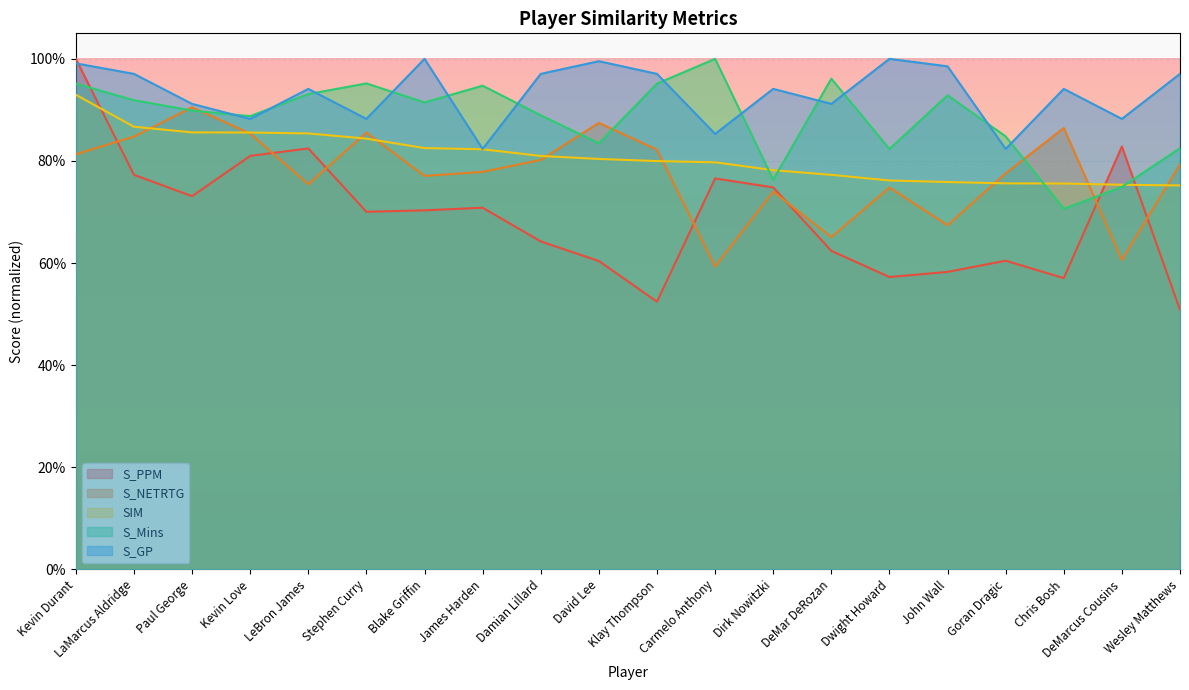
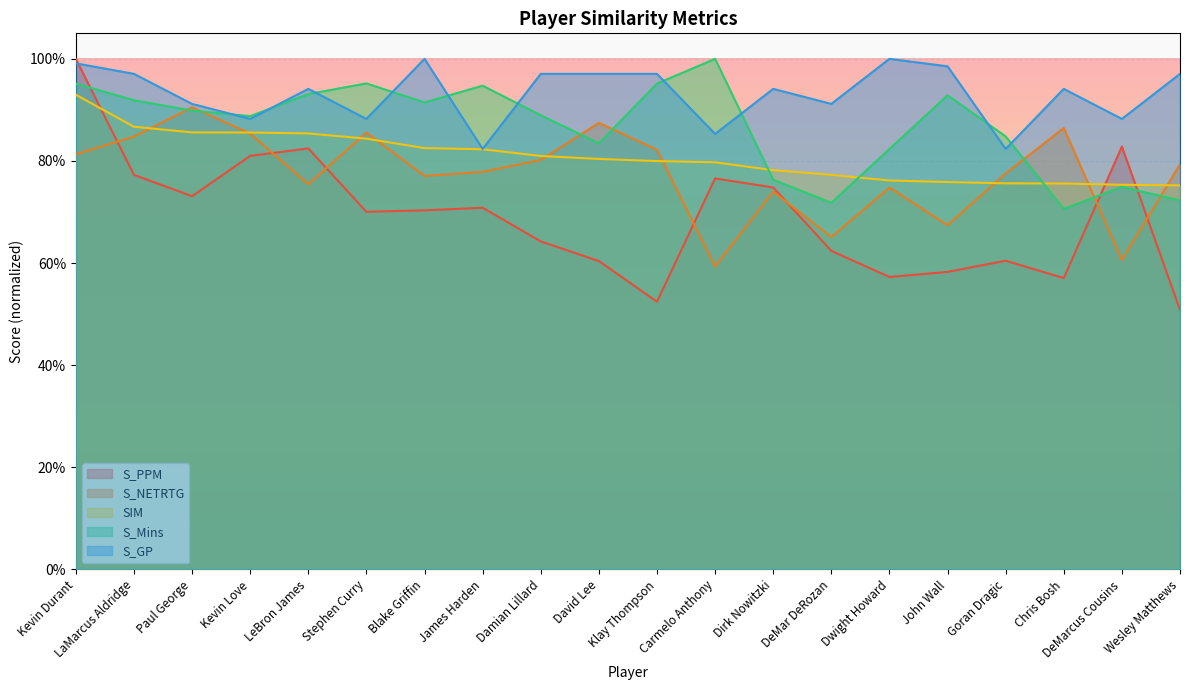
  {
    "S_Mins": {
      "Kevin Durant": "95%",
      "LaMarcus Aldridge": "92%",
      "Paul George": "90%",
      "Kevin Love": "89%",
      "LeBron James": "93%",
      "Stephen Curry": "95%",
      "Blake Griffin": "91%",
      "James Harden": "95%",
      "Damian Lillard": "89%",
      "David Lee": "83%",
      "Klay Thompson": "95%",
      "Carmelo Anthony": "100%",
      "Dirk Nowitzki": "76%",
-     "DeMar DeRozan": "96%",
+     "DeMar DeRozan": "72%",
      "Dwight Howard": "82%",
      "John Wall": "93%",
      "Goran Dragic": "85%",
      "Chris Bosh": "71%",
-     "Wesley Matthews": "83%"
+     "Wesley Matthews": "72%"
    },
    "S_GP": {
      "Kevin Durant": "99%",
      "LaMarcus Aldridge": "97%",
      "Paul George": "91%",
      "Kevin Love": "88%",
      "LeBron James": "94%",
      "Stephen Curry": "88%",
      "Blake Griffin": "100%",
      "Damian Lillard": "97%",
-     "David Lee": "100%",
+     "David Lee": "97%",
      "Klay Thompson": "97%",
      "Carmelo Anthony": "85%",
      "Dirk Nowitzki": "94%",
      "DeMar DeRozan": "91%",
      "Dwight Howard": "100%",
      "John Wall": "99%",
      "Goran Dragic": "82%",
      "Chris Bosh": "94%",
      "DeMarcus Cousins": "88%",
      "Wesley Matthews": "97%"
    }
  }
